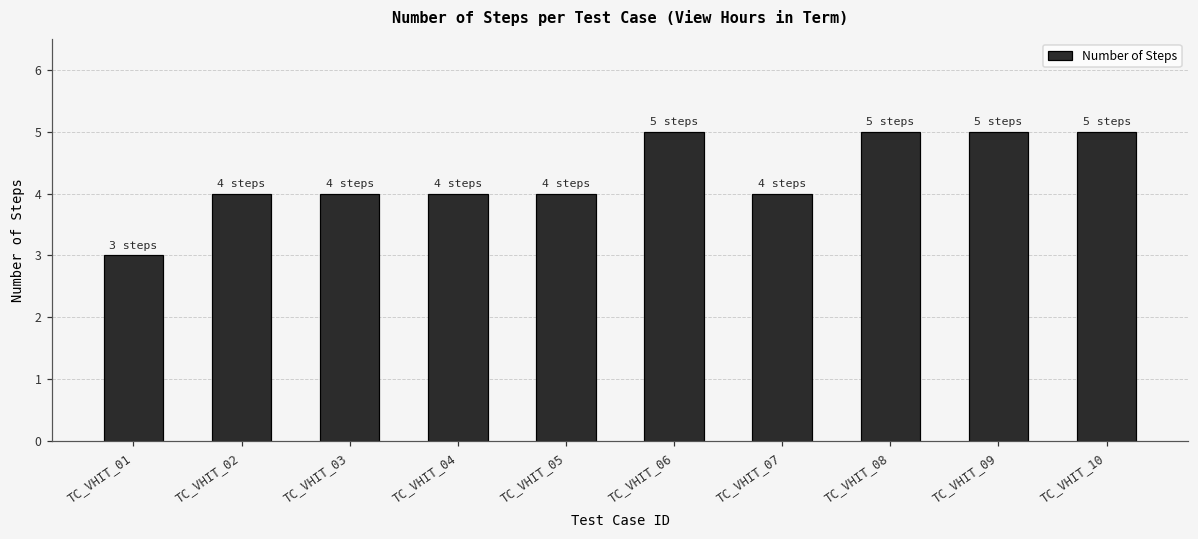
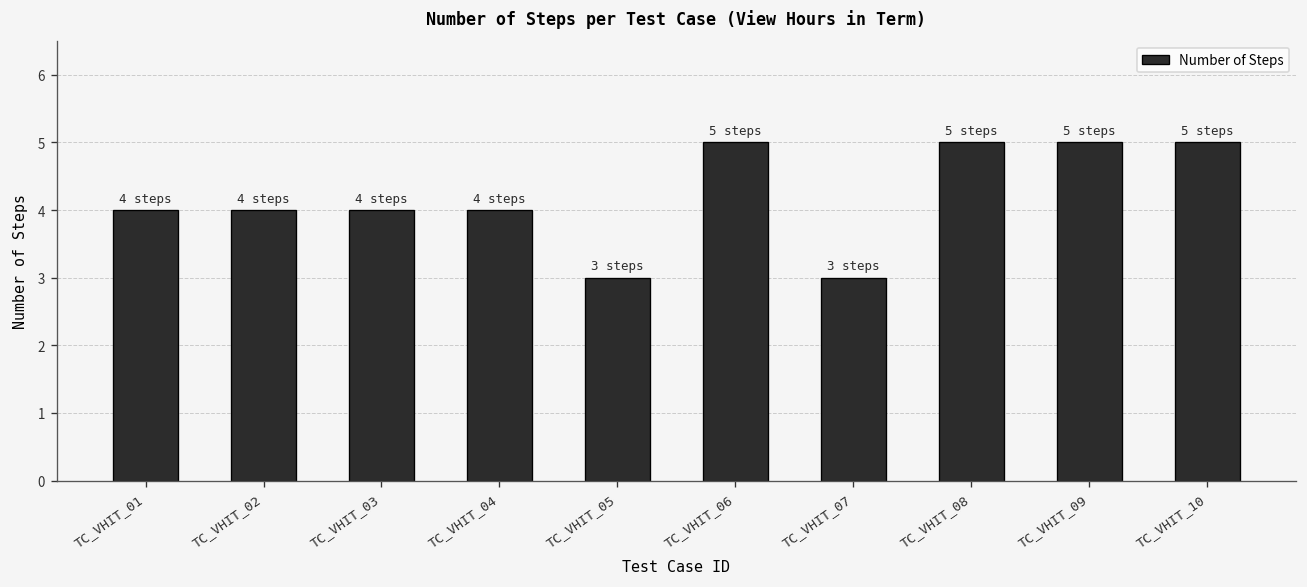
  {
-   "TC_VHIT_01": 3,
+   "TC_VHIT_01": 4,
    "TC_VHIT_02": 4,
    "TC_VHIT_03": 4,
    "TC_VHIT_04": 4,
-   "TC_VHIT_05": 4,
+   "TC_VHIT_05": 3,
    "TC_VHIT_06": 5,
-   "TC_VHIT_07": 4,
+   "TC_VHIT_07": 3,
    "TC_VHIT_08": 5,
    "TC_VHIT_09": 5,
    "TC_VHIT_10": 5
  }
